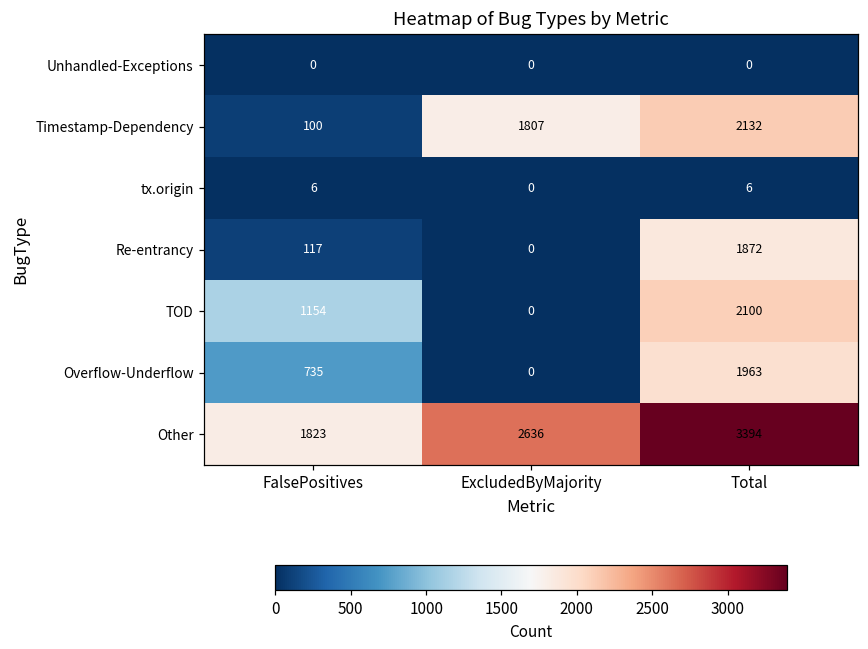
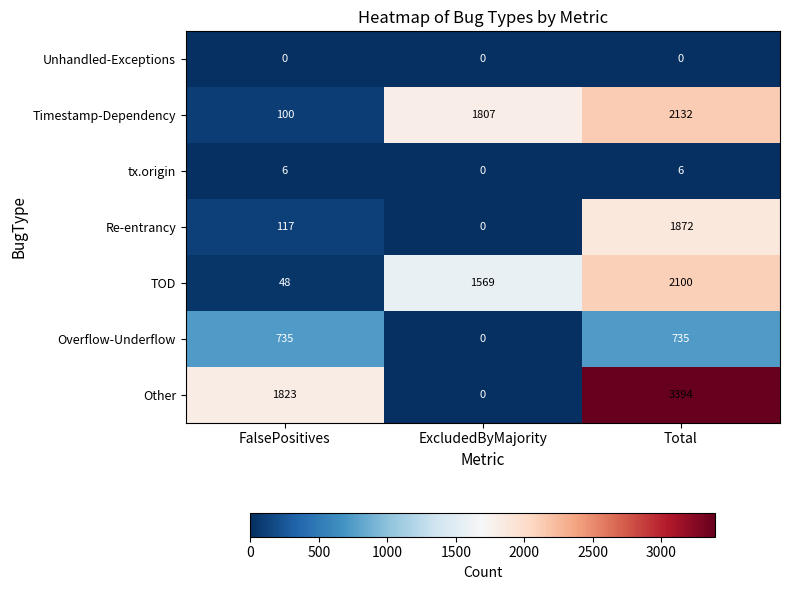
  {
    "Unhandled-Exceptions": {
      "FalsePositives": 0,
      "ExcludedByMajority": 0,
      "Total": 0
    },
    "Timestamp-Dependency": {
      "FalsePositives": 100,
      "ExcludedByMajority": 1807,
      "Total": 2132
    },
    "tx.origin": {
      "FalsePositives": 6,
      "ExcludedByMajority": 0,
      "Total": 6
    },
    "Re-entrancy": {
      "FalsePositives": 117,
      "ExcludedByMajority": 0,
      "Total": 1872
    },
    "TOD": {
-     "FalsePositives": 1154,
-     "ExcludedByMajority": 0,
+     "FalsePositives": 48,
+     "ExcludedByMajority": 1569,
      "Total": 2100
    },
    "Overflow-Underflow": {
      "FalsePositives": 735,
      "ExcludedByMajority": 0,
-     "Total": 1963
+     "Total": 735
    },
    "Other": {
      "FalsePositives": 1823,
-     "ExcludedByMajority": 2636,
+     "ExcludedByMajority": 0,
      "Total": 3394
    }
  }
